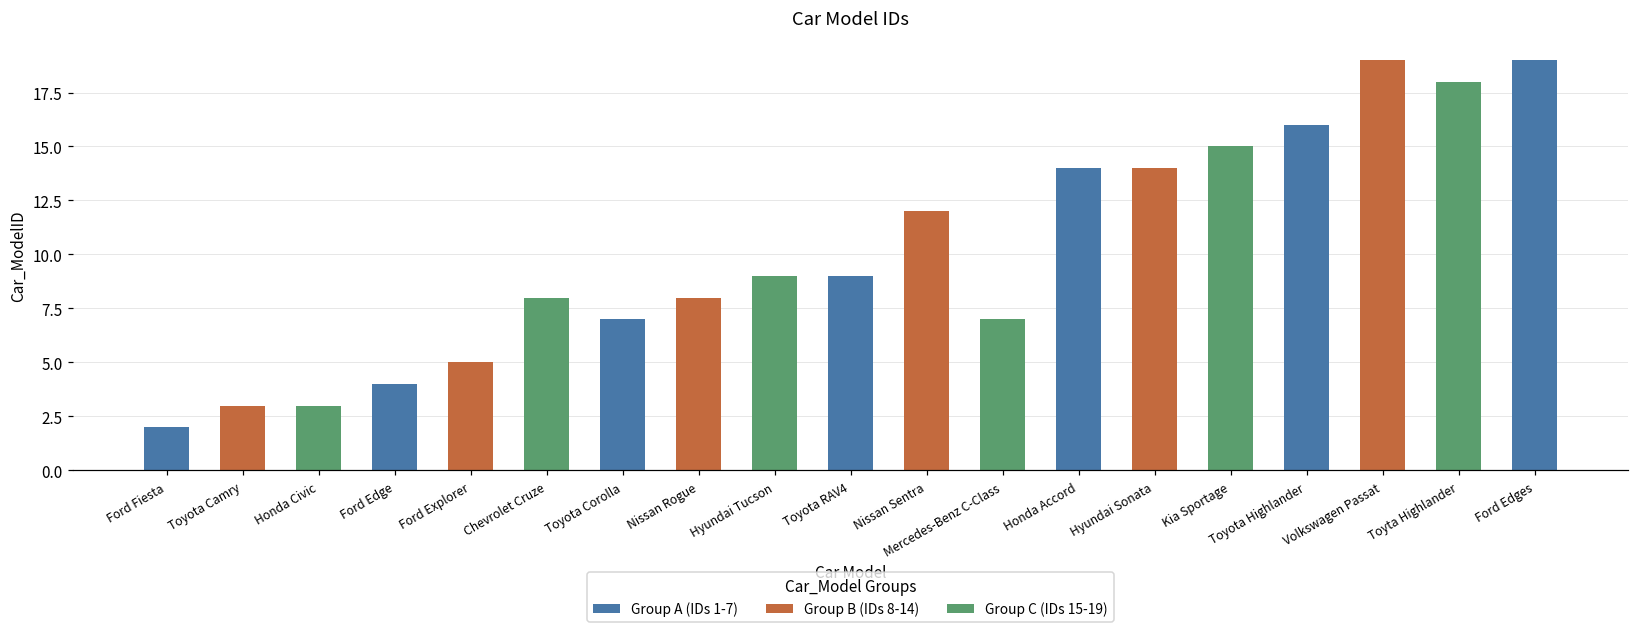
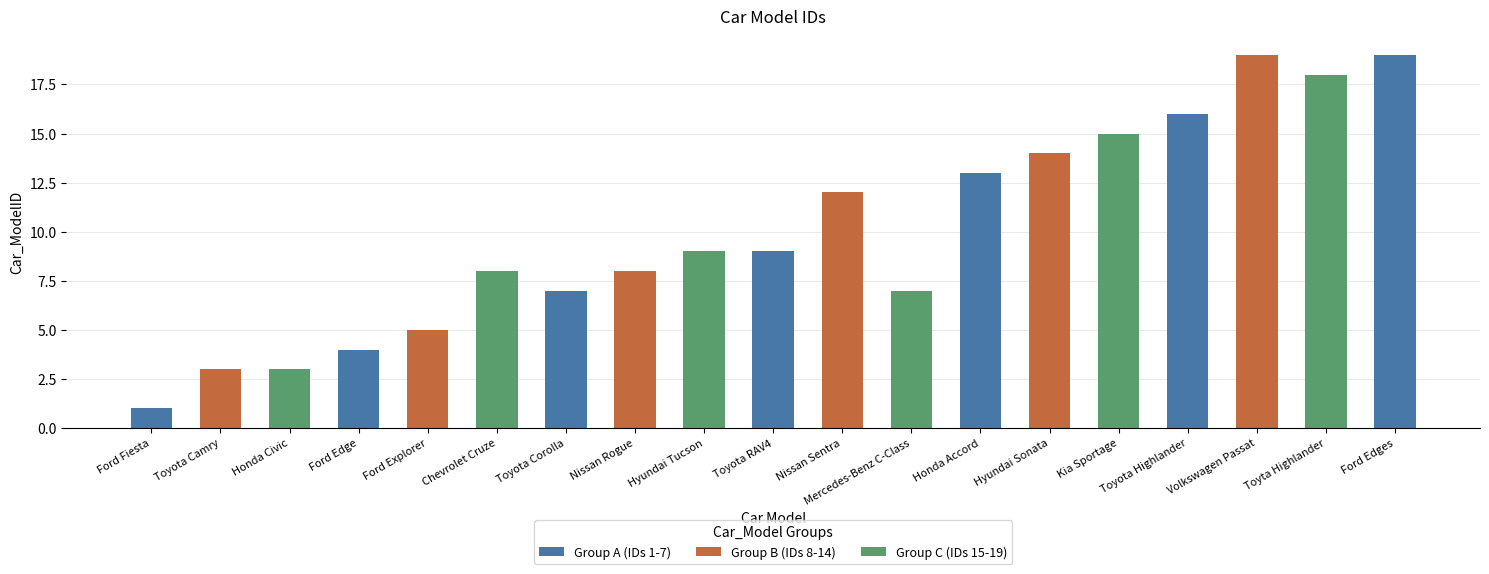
  {
-   "Ford Fiesta": 2,
+   "Ford Fiesta": 1,
    "Toyota Camry": 3,
    "Honda Civic": 3,
    "Ford Edge": 4,
    "Ford Explorer": 5,
    "Chevrolet Cruze": 8,
    "Toyota Corolla": 7,
    "Nissan Rogue": 8,
    "Hyundai Tucson": 9,
    "Toyota RAV4": 9,
    "Nissan Sentra": 12,
    "Mercedes-Benz C-Class": 7,
-   "Honda Accord": 14,
+   "Honda Accord": 13,
    "Hyundai Sonata": 14,
    "Kia Sportage": 15,
    "Toyota Highlander": 16,
    "Volkswagen Passat": 19,
    "Toyta Highlander": 18,
    "Ford Edges": 19
  }
